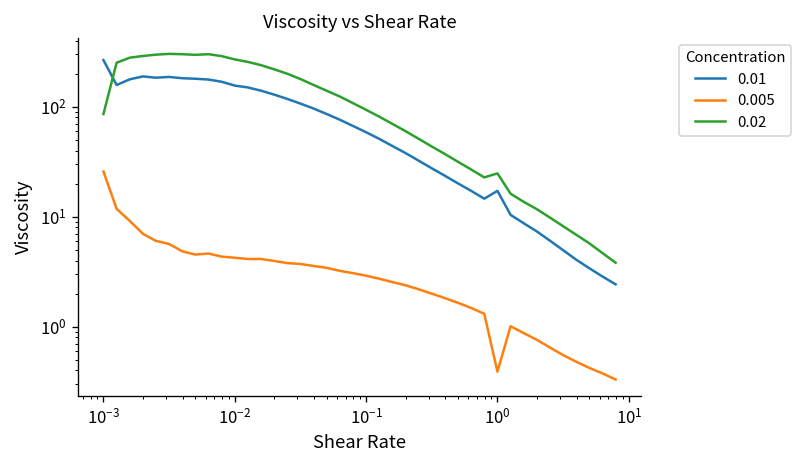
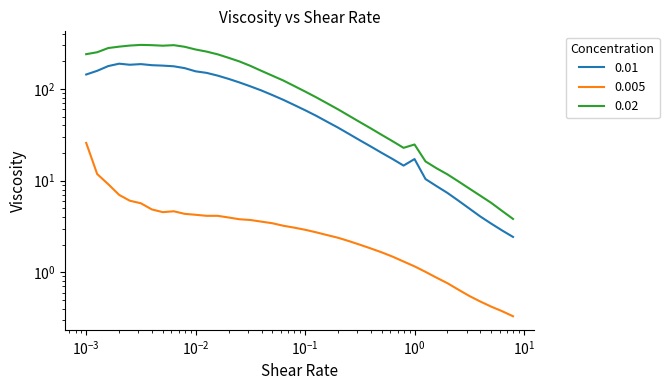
  {
    "0.01": {
-     "10^-3": 270,
+     "10^-3": 140,
      "10^-1": 60,
      "10^0": 17
    },
    "0.005": {
      "10^-3": 26,
      "10^-1": 2.9,
-     "10^0": 0.39
+     "10^0": 1.2
    },
    "0.02": {
-     "10^-3": 90,
+     "10^-3": 240,
      "10^-1": 90,
      "10^0": 25
    }
  }
